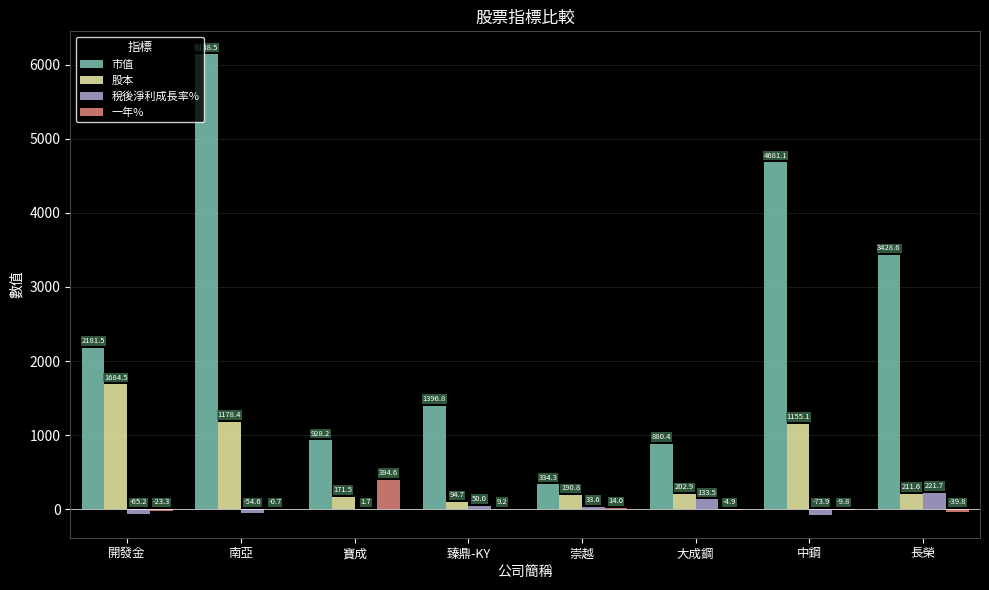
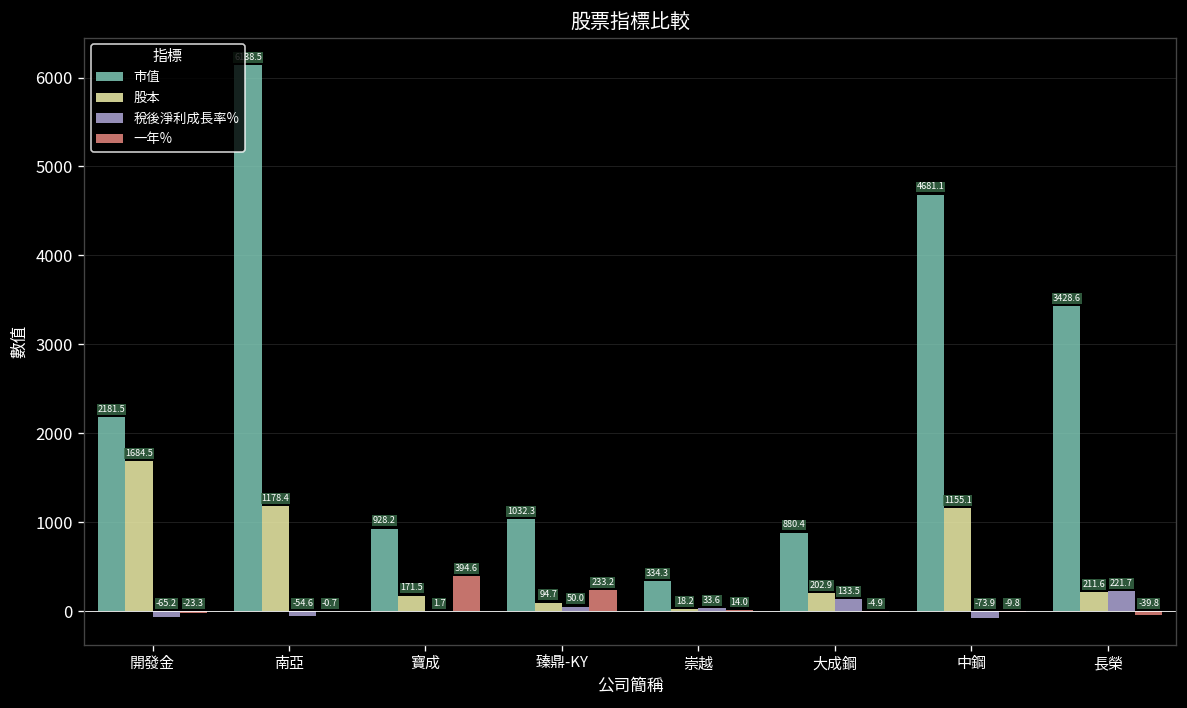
  {
    "市值": {
-     "臻鼎-KY": 1396.8
+     "臻鼎-KY": 1032.3
    },
    "股本": {
-     "崇越": 190.8
+     "崇越": 18.2
    },
    "一年%": {
-     "臻鼎-KY": 9.2
+     "臻鼎-KY": 233.2
    }
  }
